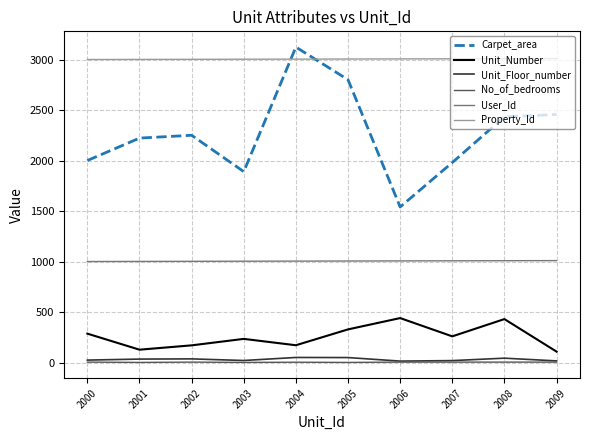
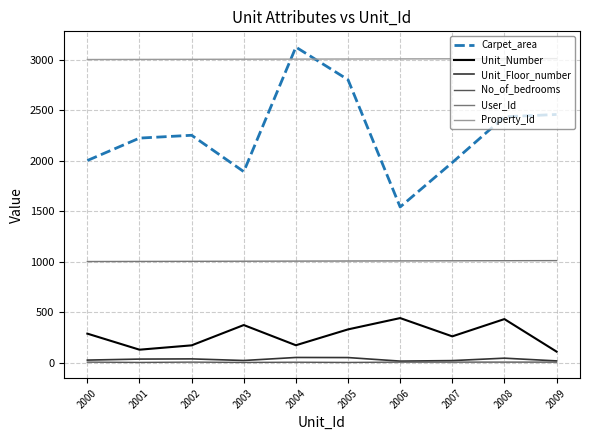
  {
    "Carpet_area": {
      "2000": 2000,
      "2001": 2220,
      "2002": 2250,
      "2003": 1890,
      "2004": 3120,
      "2005": 2800,
      "2006": 1540,
      "2007": 1980
    },
    "Unit_Number": {
      "2000": 290,
      "2001": 130,
      "2002": 170,
-     "2003": 230,
+     "2003": 370,
      "2004": 170,
      "2005": 330,
      "2006": 440,
      "2007": 260,
      "2008": 430,
      "2009": 110
    }
  }
